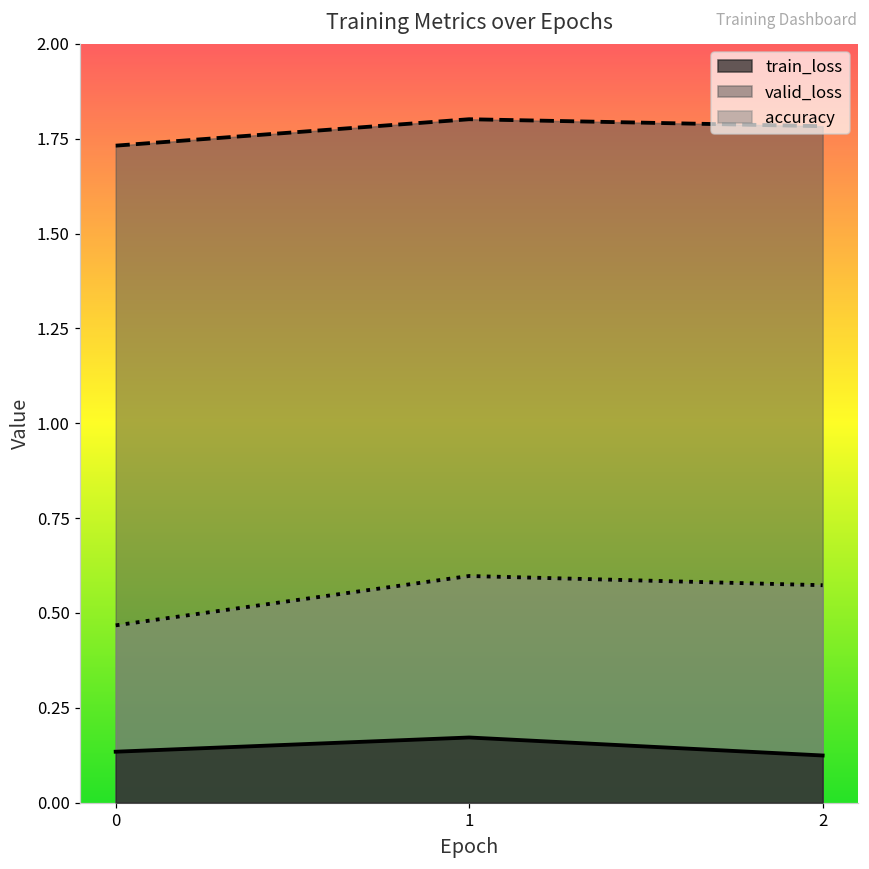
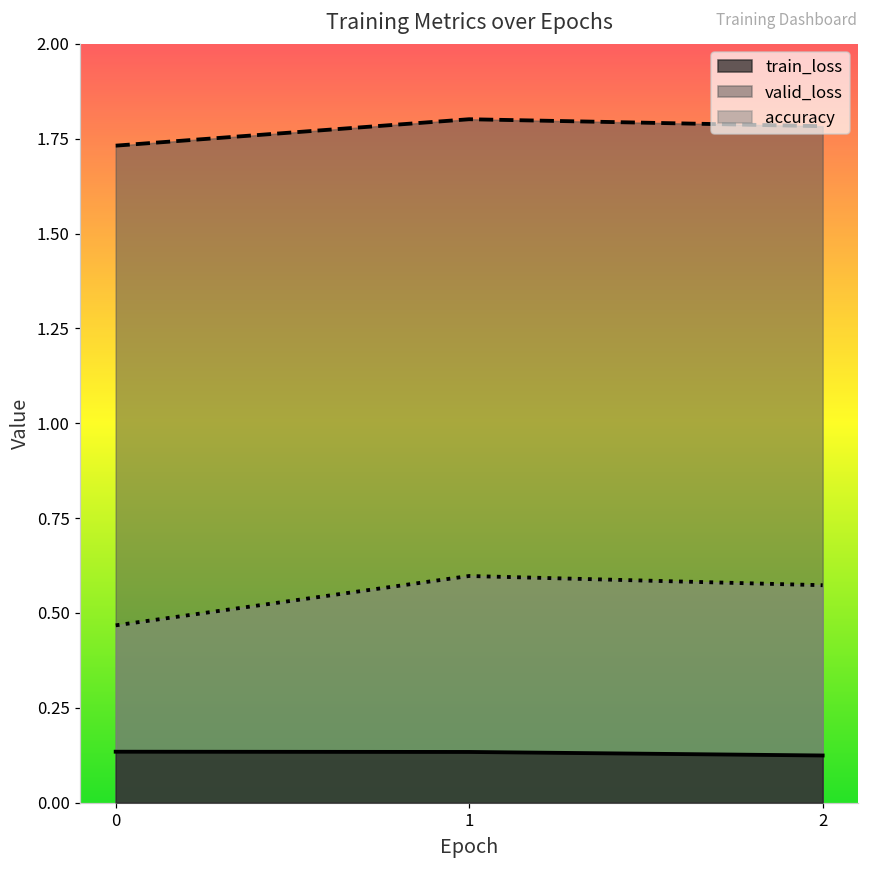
  {
    "train_loss": {
      "0": 0.13,
-     "1": 0.17,
+     "1": 0.13,
      "2": 0.12
    },
    "valid_loss": {
      "0": 1.73,
      "1": 1.80
    },
    "accuracy": {
      "0": 0.47,
      "1": 0.60,
      "2": 0.57
    }
  }
